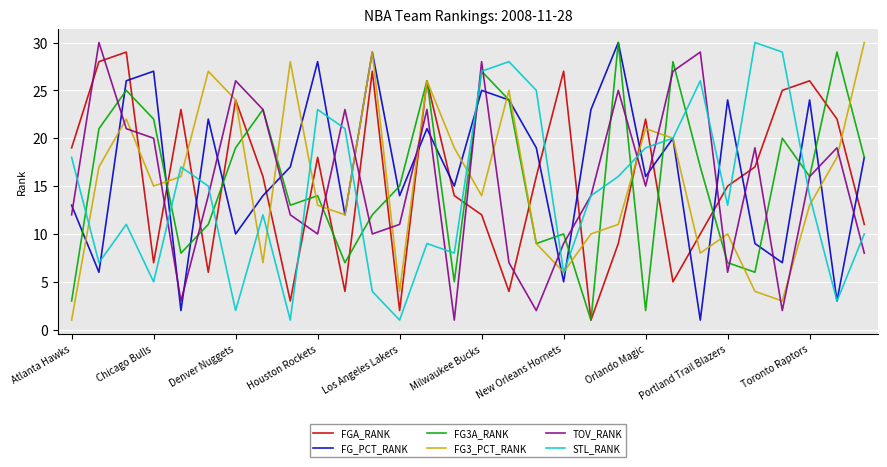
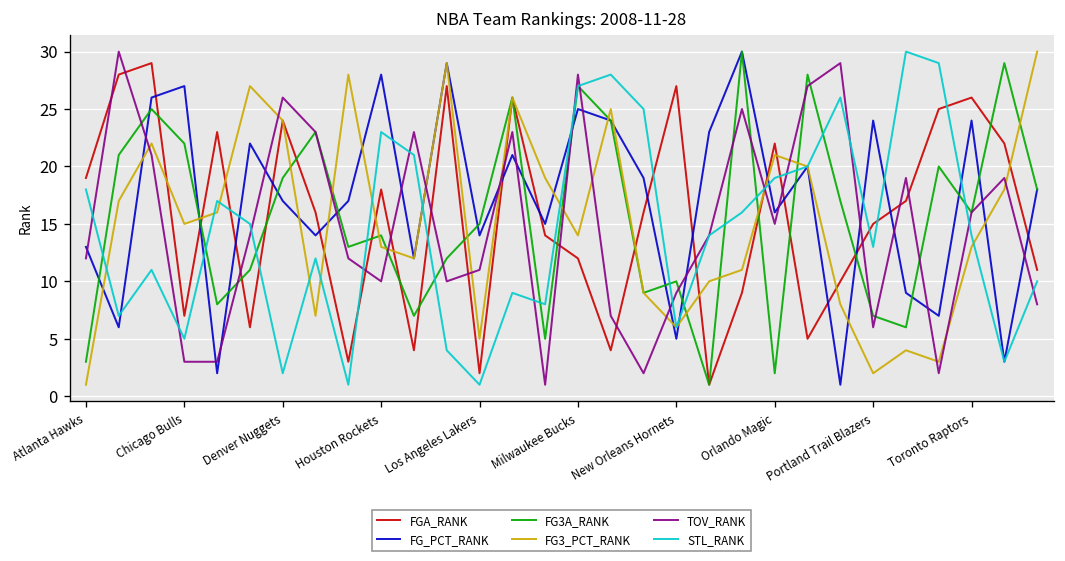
  {
    "FGA_RANK": {
      "Atlanta Hawks": 19,
      "Chicago Bulls": 7,
      "Houston Rockets": 18,
      "Los Angeles Lakers": 2,
      "Milwaukee Bucks": 12,
      "New Orleans Hornets": 27,
      "Orlando Magic": 22,
      "Portland Trail Blazers": 15,
      "Toronto Raptors": 26
    },
    "FG_PCT_RANK": {
      "Atlanta Hawks": 13,
      "Chicago Bulls": 27,
-     "Denver Nuggets": 10,
+     "Denver Nuggets": 17,
      "Houston Rockets": 28,
      "Los Angeles Lakers": 14,
      "Milwaukee Bucks": 25,
      "New Orleans Hornets": 5,
      "Orlando Magic": 16,
      "Portland Trail Blazers": 24,
      "Toronto Raptors": 24
    },
    "FG3A_RANK": {
      "Atlanta Hawks": 3,
      "Chicago Bulls": 22,
      "Denver Nuggets": 19,
      "Houston Rockets": 14,
      "Los Angeles Lakers": 15,
      "New Orleans Hornets": 10,
      "Orlando Magic": 2,
      "Portland Trail Blazers": 7
    },
    "FG3_PCT_RANK": {
      "Atlanta Hawks": 1,
      "Chicago Bulls": 15,
      "Houston Rockets": 13,
-     "Los Angeles Lakers": 4,
+     "Los Angeles Lakers": 5,
      "Milwaukee Bucks": 14,
      "Orlando Magic": 21,
-     "Portland Trail Blazers": 10,
+     "Portland Trail Blazers": 2,
      "Toronto Raptors": 13
    },
    "TOV_RANK": {
      "Atlanta Hawks": 12,
-     "Chicago Bulls": 20,
+     "Chicago Bulls": 3,
      "Denver Nuggets": 26,
      "Houston Rockets": 10,
      "Los Angeles Lakers": 11,
      "Milwaukee Bucks": 28,
      "New Orleans Hornets": 9,
      "Orlando Magic": 15,
      "Portland Trail Blazers": 6
    },
    "STL_RANK": {
      "Atlanta Hawks": 18,
      "Chicago Bulls": 5,
      "Denver Nuggets": 2,
      "Houston Rockets": 23,
      "Los Angeles Lakers": 1,
      "Orlando Magic": 19,
      "Portland Trail Blazers": 13,
      "Toronto Raptors": 14
    }
  }
